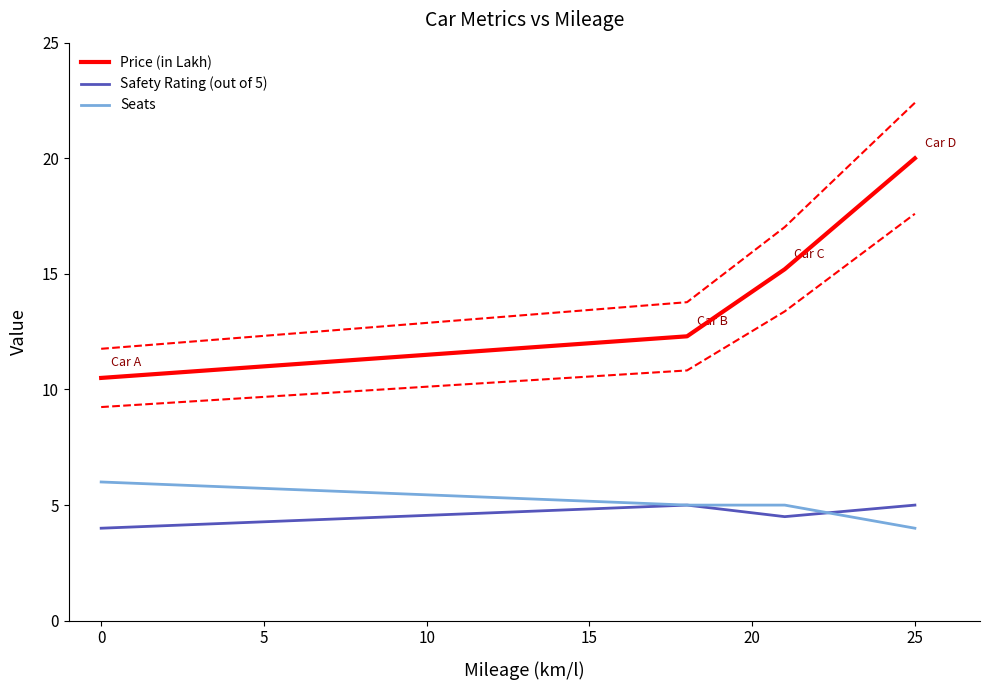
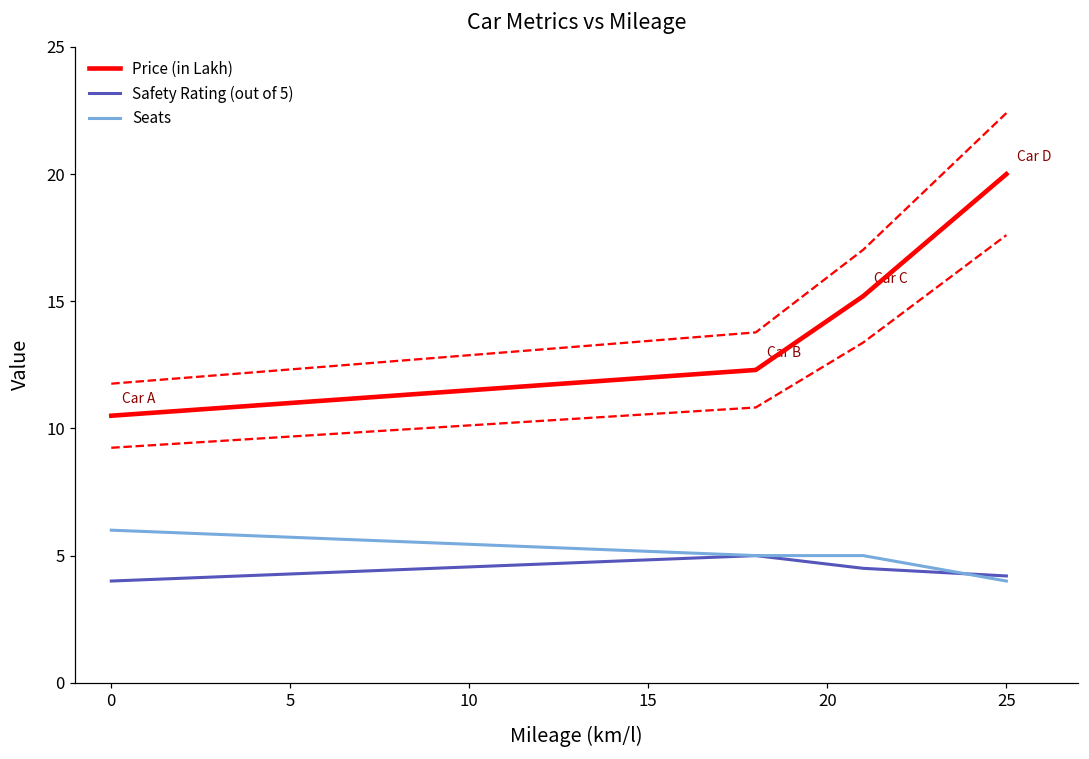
  {
    "Safety Rating (out of 5)": {
      "0": 4.0,
-     "25": 5.0
+     "25": 4.2
    },
    "Seats": {
      "0": 6.0,
      "25": 4.0
    }
  }
